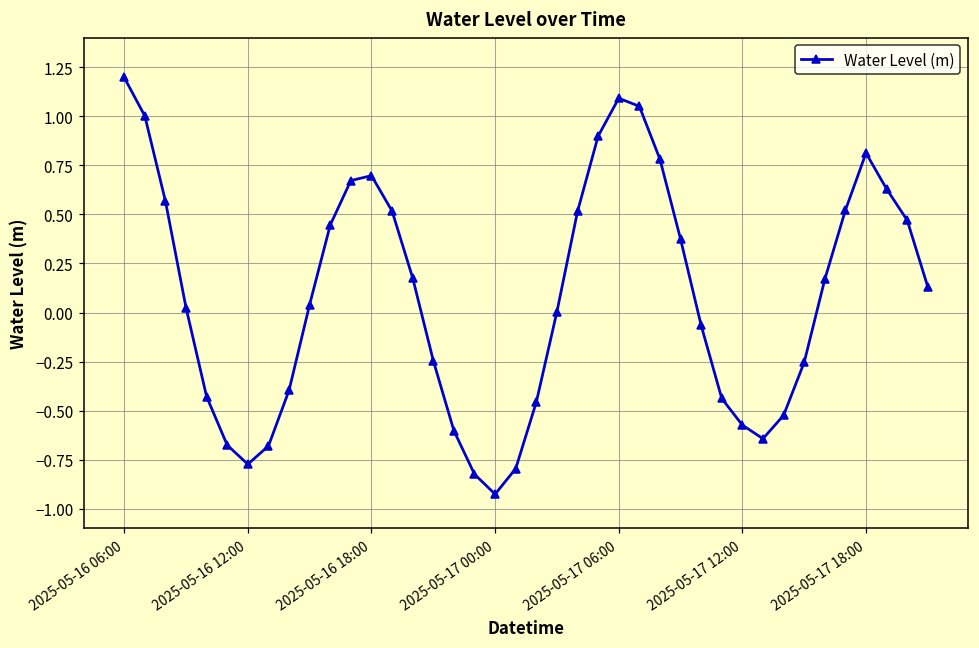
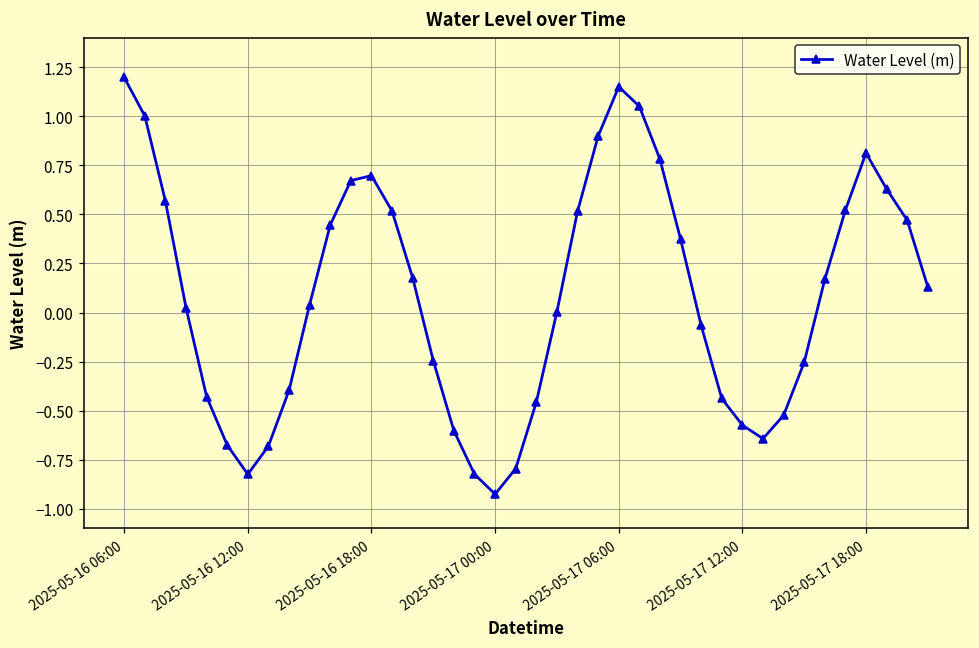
  {
    "2025-05-16 06:00": 1.20,
-   "2025-05-16 12:00": -0.77,
+   "2025-05-16 12:00": -0.82,
    "2025-05-16 18:00": 0.70,
    "2025-05-17 00:00": -0.93,
-   "2025-05-17 06:00": 1.09,
+   "2025-05-17 06:00": 1.15,
    "2025-05-17 12:00": -0.57,
    "2025-05-17 18:00": 0.81
  }
